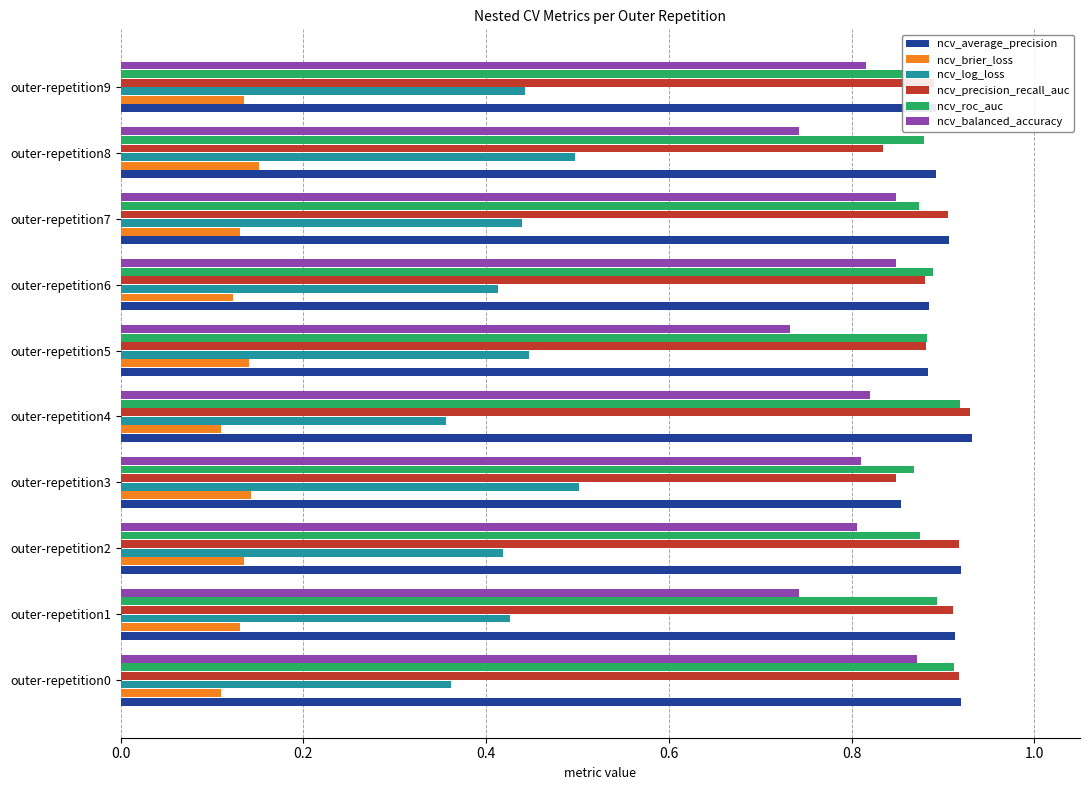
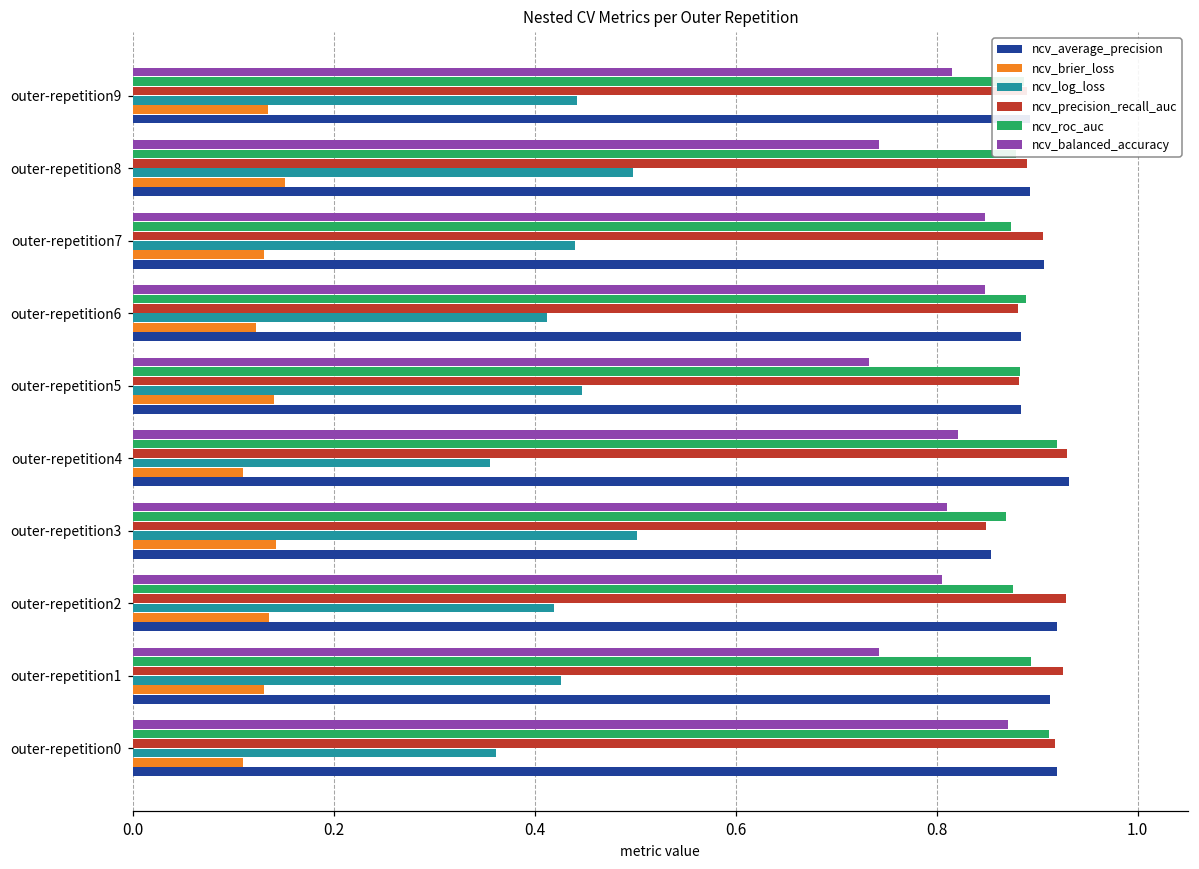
  {
    "ncv_average_precision": {
      "outer-repetition8": 0.89,
      "outer-repetition7": 0.91,
      "outer-repetition6": 0.88,
      "outer-repetition5": 0.88,
      "outer-repetition4": 0.93,
      "outer-repetition3": 0.85,
      "outer-repetition2": 0.92,
      "outer-repetition1": 0.91,
      "outer-repetition0": 0.92
    },
    "ncv_brier_loss": {
      "outer-repetition9": 0.13,
      "outer-repetition8": 0.15,
      "outer-repetition7": 0.13,
      "outer-repetition6": 0.12,
      "outer-repetition5": 0.14,
      "outer-repetition4": 0.11,
      "outer-repetition3": 0.14,
      "outer-repetition2": 0.14,
      "outer-repetition1": 0.13,
      "outer-repetition0": 0.11
    },
    "ncv_log_loss": {
      "outer-repetition9": 0.44,
      "outer-repetition8": 0.50,
      "outer-repetition7": 0.44,
      "outer-repetition6": 0.41,
      "outer-repetition5": 0.45,
      "outer-repetition4": 0.36,
      "outer-repetition3": 0.50,
      "outer-repetition2": 0.42,
      "outer-repetition1": 0.43,
      "outer-repetition0": 0.36
    },
    "ncv_precision_recall_auc": {
-     "outer-repetition8": 0.83,
+     "outer-repetition8": 0.89,
      "outer-repetition7": 0.91,
      "outer-repetition6": 0.88,
      "outer-repetition5": 0.88,
      "outer-repetition4": 0.93,
      "outer-repetition3": 0.85,
-     "outer-repetition2": 0.92,
-     "outer-repetition1": 0.91,
+     "outer-repetition2": 0.93,
+     "outer-repetition1": 0.93,
      "outer-repetition0": 0.92
    },
    "ncv_roc_auc": {
      "outer-repetition8": 0.88,
      "outer-repetition7": 0.87,
      "outer-repetition6": 0.89,
      "outer-repetition5": 0.88,
      "outer-repetition4": 0.92,
      "outer-repetition3": 0.87,
      "outer-repetition2": 0.88,
      "outer-repetition1": 0.89,
      "outer-repetition0": 0.91
    },
    "ncv_balanced_accuracy": {
      "outer-repetition9": 0.82,
      "outer-repetition8": 0.74,
      "outer-repetition7": 0.85,
      "outer-repetition6": 0.85,
      "outer-repetition5": 0.73,
      "outer-repetition4": 0.82,
      "outer-repetition3": 0.81,
      "outer-repetition2": 0.81,
      "outer-repetition1": 0.74,
      "outer-repetition0": 0.87
    }
  }
